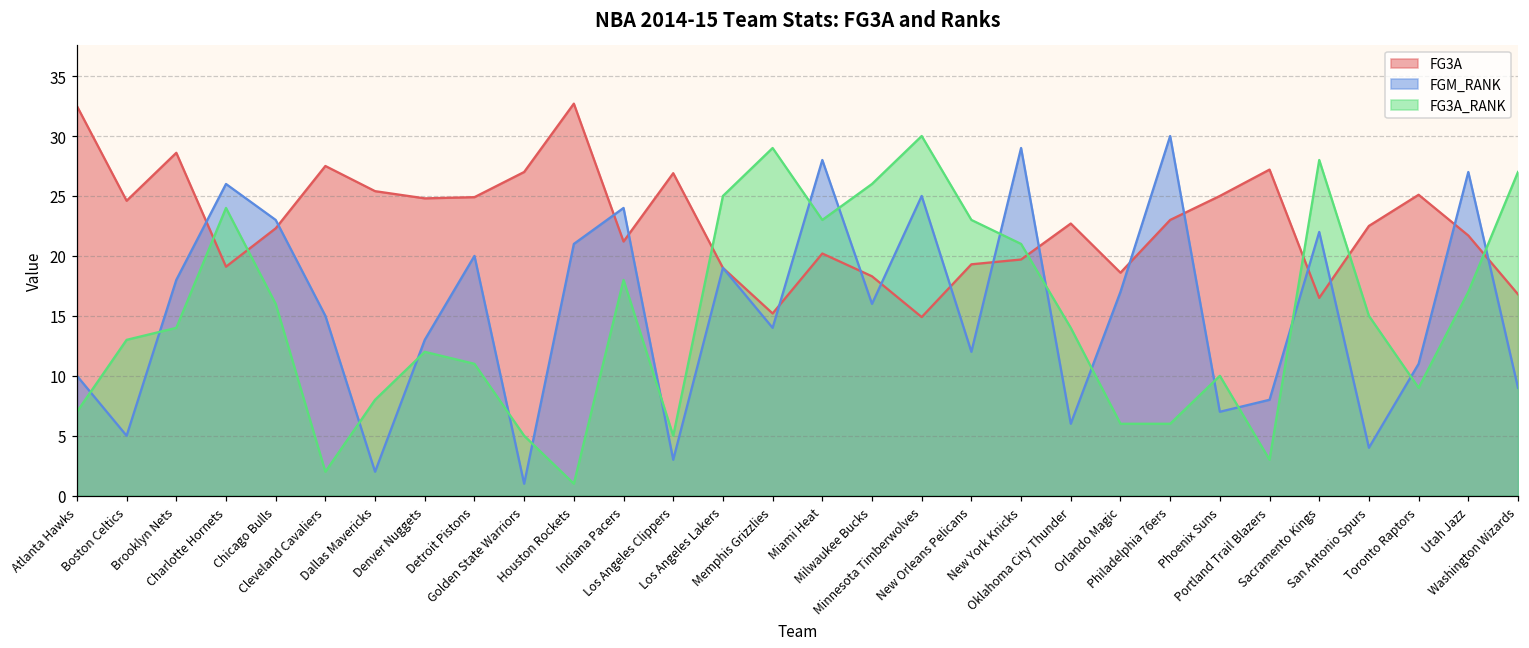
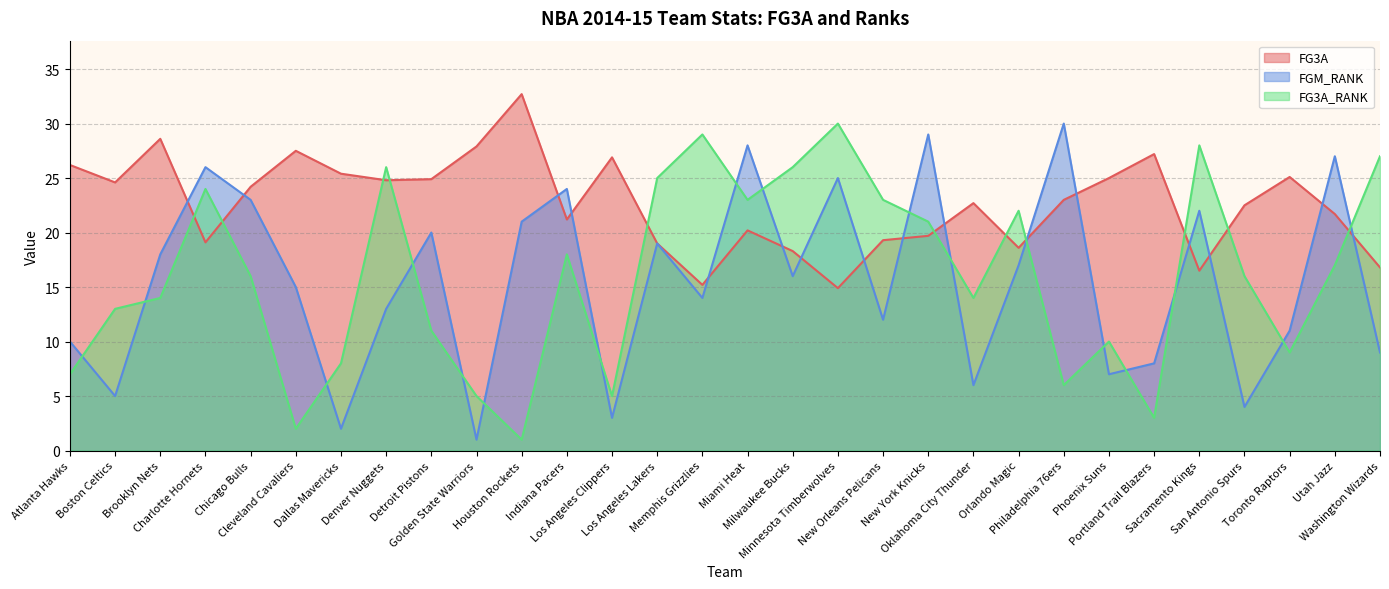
  {
    "FG3A": {
-     "Atlanta Hawks": 32.5,
+     "Atlanta Hawks": 26.2,
      "Boston Celtics": 24.6,
      "Brooklyn Nets": 28.6,
      "Charlotte Hornets": 19.1,
-     "Chicago Bulls": 22.3,
+     "Chicago Bulls": 24.2,
      "Cleveland Cavaliers": 27.5,
      "Dallas Mavericks": 25.4,
      "Denver Nuggets": 24.8,
      "Detroit Pistons": 24.9,
-     "Golden State Warriors": 27.0,
+     "Golden State Warriors": 27.9,
      "Houston Rockets": 32.7,
      "Indiana Pacers": 21.2,
      "Los Angeles Clippers": 26.9,
      "Memphis Grizzlies": 15.2,
      "Miami Heat": 20.2,
      "Milwaukee Bucks": 18.3,
      "Minnesota Timberwolves": 14.9,
      "New Orleans Pelicans": 19.3,
      "New York Knicks": 19.7,
      "Oklahoma City Thunder": 22.7,
      "Orlando Magic": 18.6,
      "Philadelphia 76ers": 23.0,
      "Phoenix Suns": 25.0,
      "Portland Trail Blazers": 27.2,
      "Sacramento Kings": 16.5,
      "San Antonio Spurs": 22.5,
      "Toronto Raptors": 25.1,
      "Utah Jazz": 21.7,
      "Washington Wizards": 16.8
    },
    "FGM_RANK": {
      "Atlanta Hawks": 10.0,
      "Boston Celtics": 5.0,
      "Brooklyn Nets": 18.0,
      "Charlotte Hornets": 26.0,
      "Chicago Bulls": 23.0,
      "Cleveland Cavaliers": 15.0,
      "Dallas Mavericks": 2.0,
      "Denver Nuggets": 13.0,
      "Detroit Pistons": 20.0,
      "Golden State Warriors": 1.0,
      "Houston Rockets": 21.0,
      "Indiana Pacers": 24.0,
      "Los Angeles Clippers": 3.0,
      "Memphis Grizzlies": 14.0,
      "Miami Heat": 28.0,
      "Milwaukee Bucks": 16.0,
      "Minnesota Timberwolves": 25.0,
      "New Orleans Pelicans": 12.0,
      "New York Knicks": 29.0,
      "Oklahoma City Thunder": 6.0,
      "Orlando Magic": 17.0,
      "Philadelphia 76ers": 30.0,
      "Phoenix Suns": 7.0,
      "Portland Trail Blazers": 8.0,
      "Sacramento Kings": 22.0,
      "San Antonio Spurs": 4.0,
      "Toronto Raptors": 11.0,
      "Utah Jazz": 27.0,
      "Washington Wizards": 9.0
    },
    "FG3A_RANK": {
      "Atlanta Hawks": 7,
      "Boston Celtics": 13,
      "Brooklyn Nets": 14,
      "Charlotte Hornets": 24,
      "Chicago Bulls": 16,
      "Cleveland Cavaliers": 2,
      "Dallas Mavericks": 8,
-     "Denver Nuggets": 12,
+     "Denver Nuggets": 26,
      "Detroit Pistons": 11,
      "Golden State Warriors": 5,
      "Houston Rockets": 1,
      "Indiana Pacers": 18,
      "Los Angeles Clippers": 5,
      "Los Angeles Lakers": 25,
      "Memphis Grizzlies": 29,
      "Miami Heat": 23,
      "Milwaukee Bucks": 26,
      "Minnesota Timberwolves": 30,
      "New Orleans Pelicans": 23,
      "New York Knicks": 21,
      "Oklahoma City Thunder": 14,
-     "Orlando Magic": 6,
+     "Orlando Magic": 22,
      "Philadelphia 76ers": 6,
      "Phoenix Suns": 10,
      "Portland Trail Blazers": 3,
      "Sacramento Kings": 28,
-     "San Antonio Spurs": 15,
+     "San Antonio Spurs": 16,
      "Toronto Raptors": 9,
      "Utah Jazz": 17,
      "Washington Wizards": 27
    }
  }
